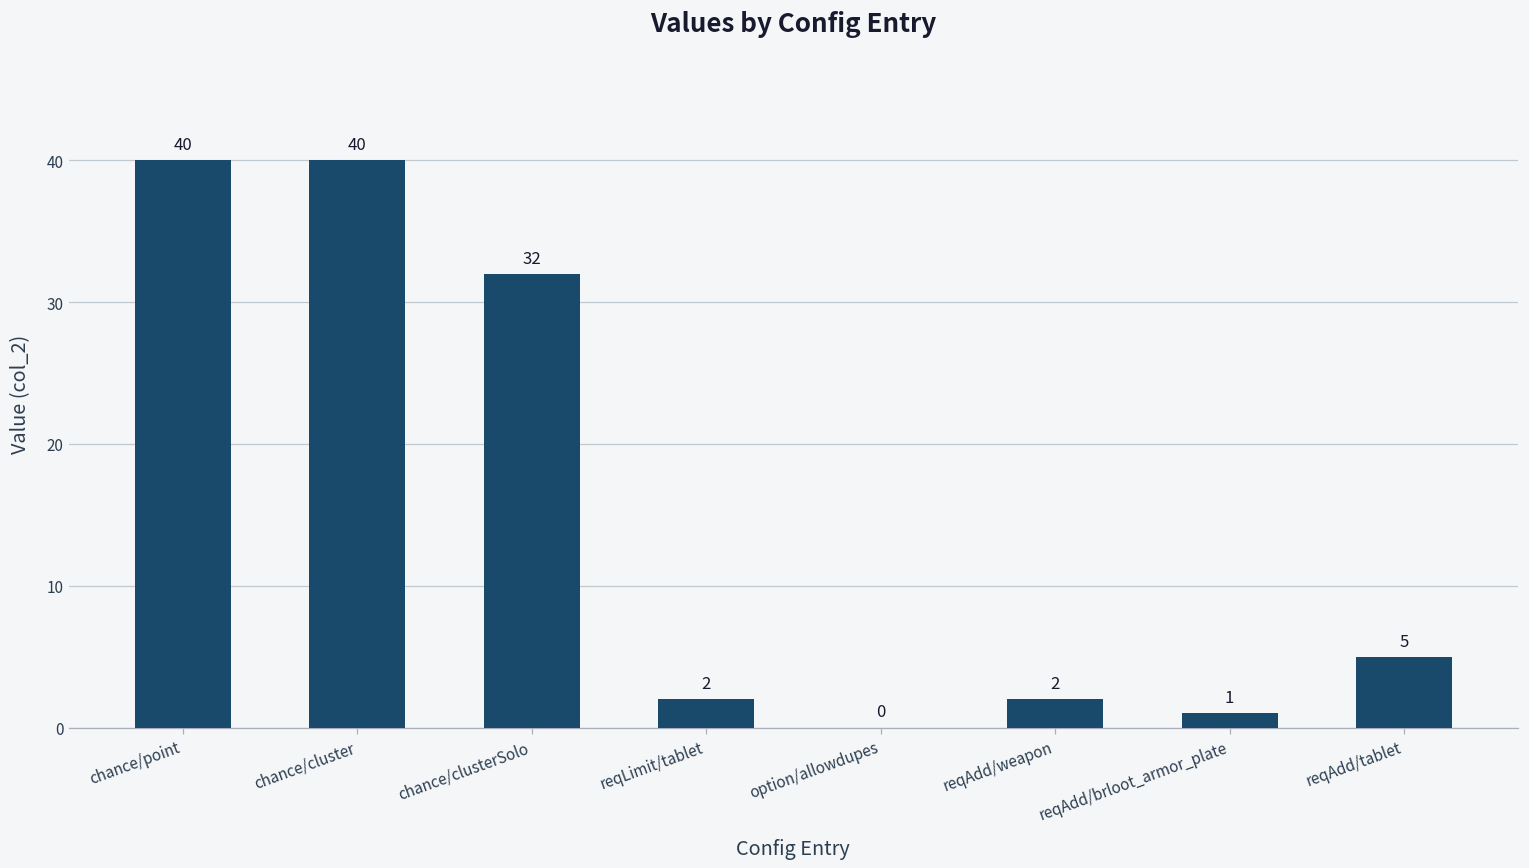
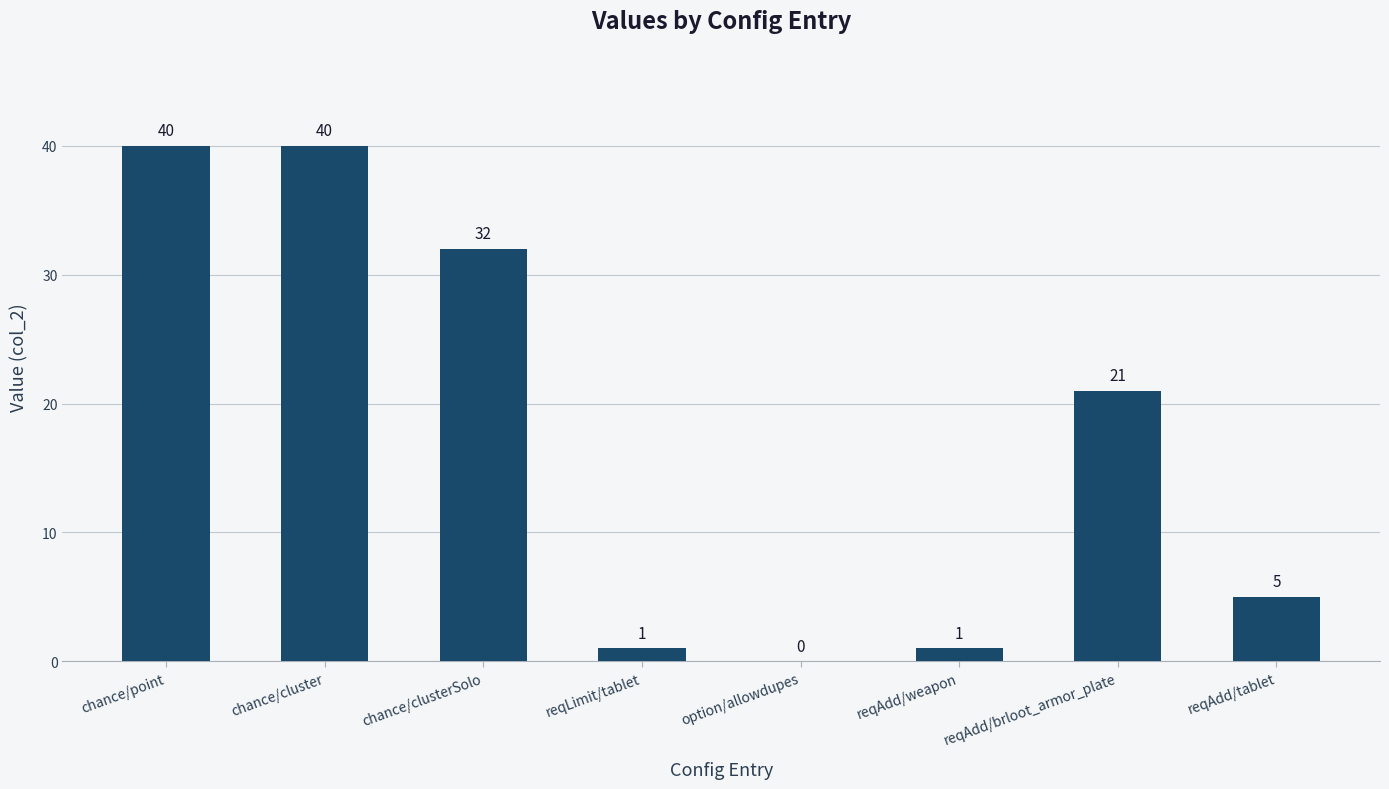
  {
    "chance/point": 40,
    "chance/cluster": 40,
    "chance/clusterSolo": 32,
-   "reqLimit/tablet": 2,
+   "reqLimit/tablet": 1,
    "option/allowdupes": 0,
-   "reqAdd/weapon": 2,
-   "reqAdd/brloot_armor_plate": 1,
+   "reqAdd/weapon": 1,
+   "reqAdd/brloot_armor_plate": 21,
    "reqAdd/tablet": 5
  }
